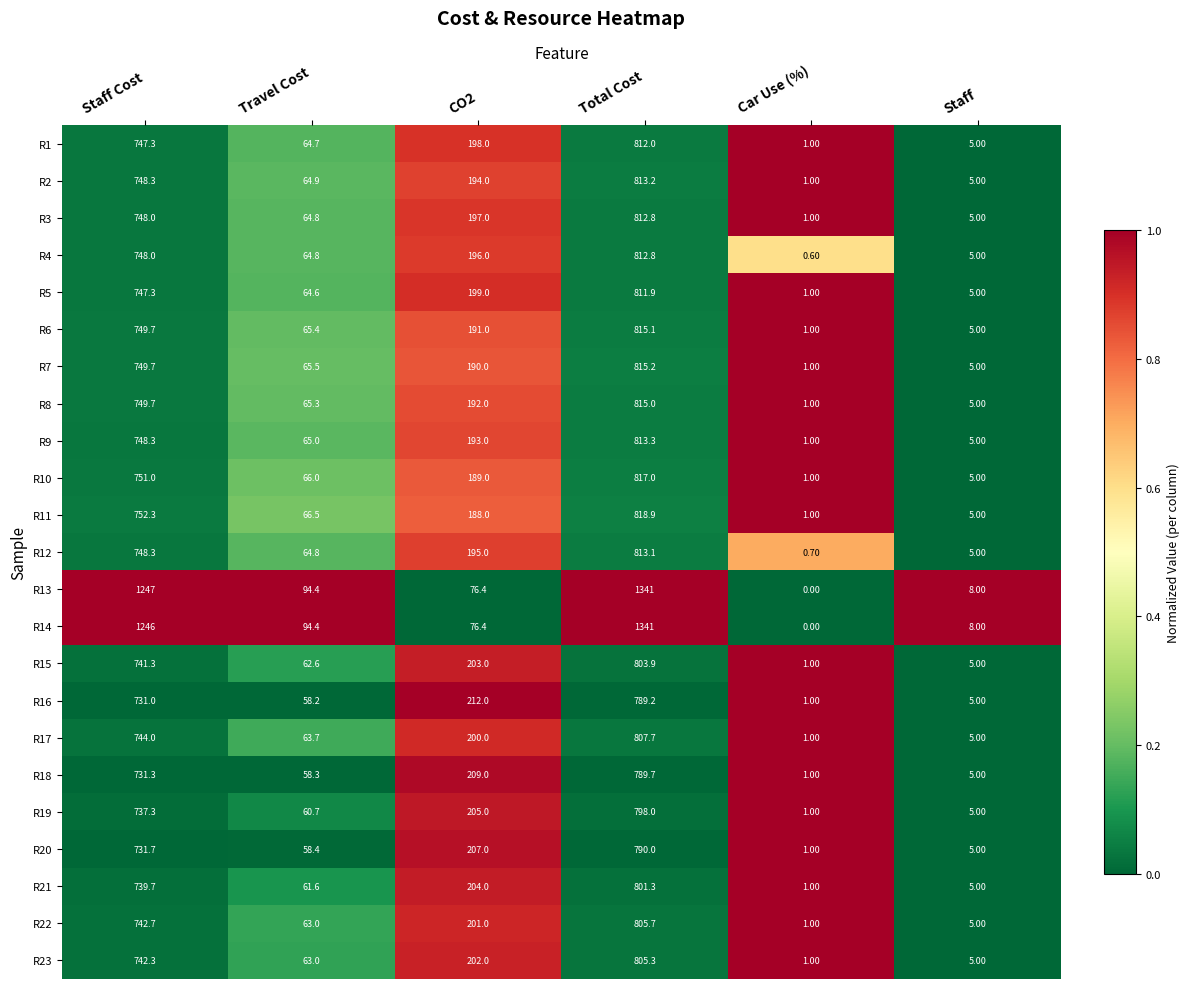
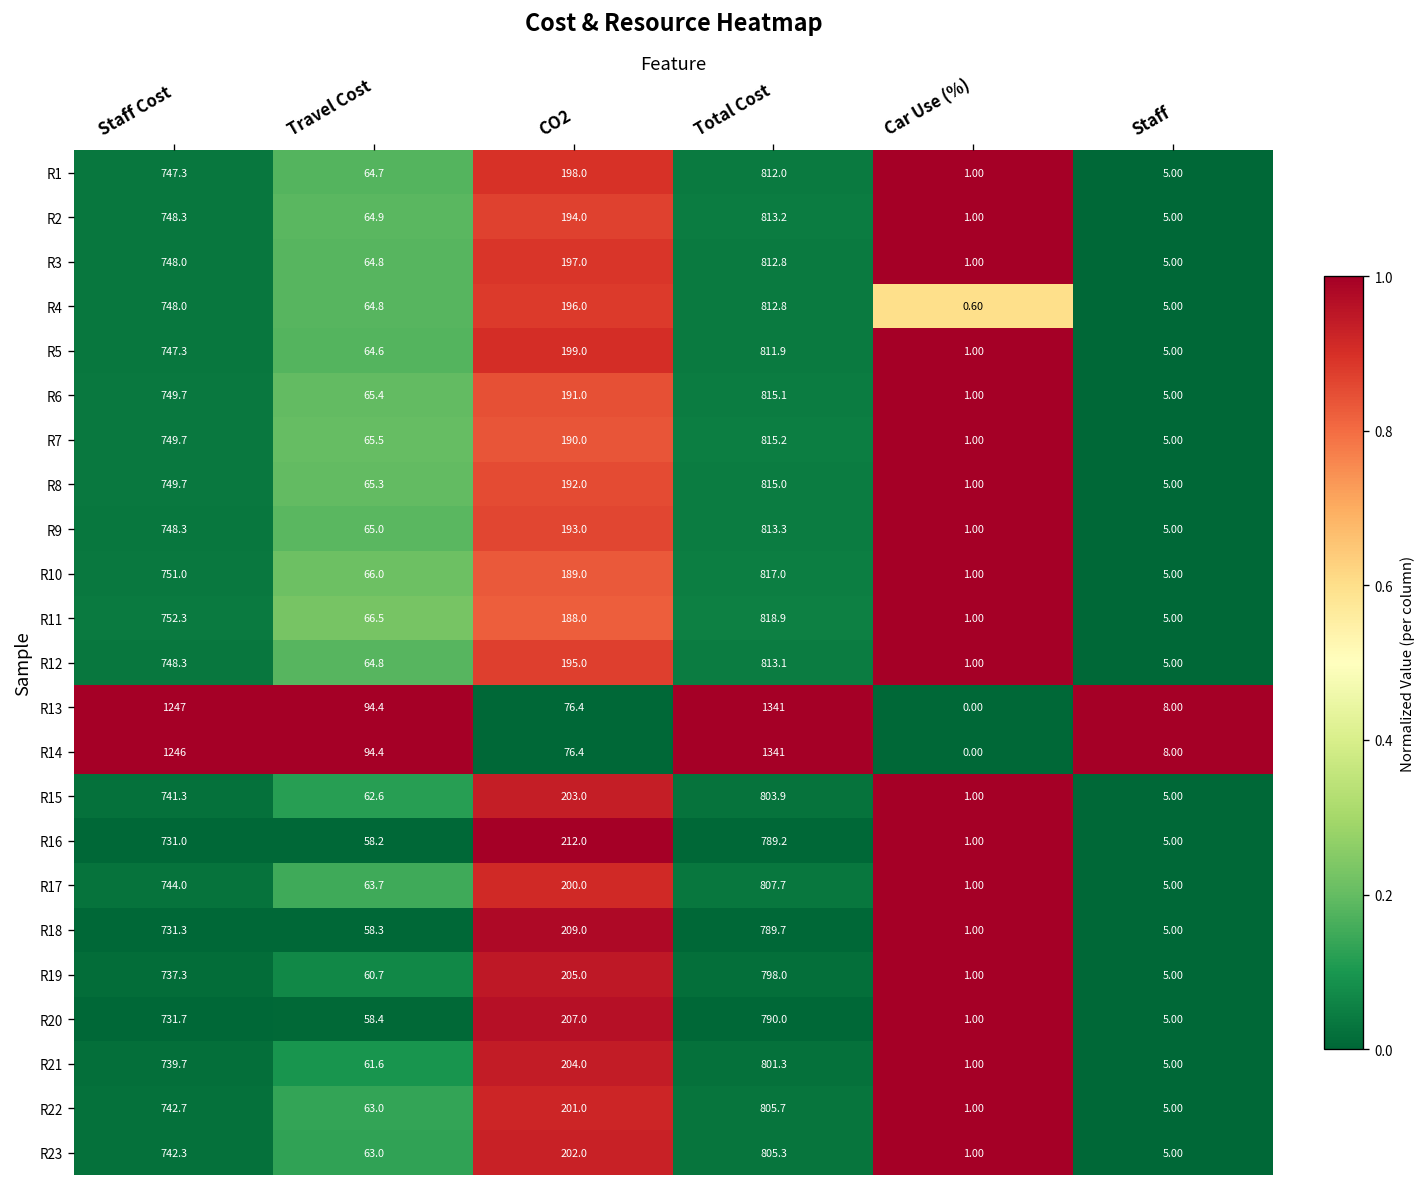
  {
    "R1": {
      "Staff Cost": 747.3,
      "Travel Cost": 64.7,
      "CO2": 198.0,
      "Total Cost": 812.0,
      "Car Use (%)": 1.00,
      "Staff": 5.00
    },
    "R2": {
      "Staff Cost": 748.3,
      "Travel Cost": 64.9,
      "CO2": 194.0,
      "Total Cost": 813.2,
      "Car Use (%)": 1.00,
      "Staff": 5.00
    },
    "R3": {
      "Staff Cost": 748.0,
      "Travel Cost": 64.8,
      "CO2": 197.0,
      "Total Cost": 812.8,
      "Car Use (%)": 1.00,
      "Staff": 5.00
    },
    "R4": {
      "Staff Cost": 748.0,
      "Travel Cost": 64.8,
      "CO2": 196.0,
      "Total Cost": 812.8,
      "Car Use (%)": 0.60,
      "Staff": 5.00
    },
    "R5": {
      "Staff Cost": 747.3,
      "Travel Cost": 64.6,
      "CO2": 199.0,
      "Total Cost": 811.9,
      "Car Use (%)": 1.00,
      "Staff": 5.00
    },
    "R6": {
      "Staff Cost": 749.7,
      "Travel Cost": 65.4,
      "CO2": 191.0,
      "Total Cost": 815.1,
      "Car Use (%)": 1.00,
      "Staff": 5.00
    },
    "R7": {
      "Staff Cost": 749.7,
      "Travel Cost": 65.5,
      "CO2": 190.0,
      "Total Cost": 815.2,
      "Car Use (%)": 1.00,
      "Staff": 5.00
    },
    "R8": {
      "Staff Cost": 749.7,
      "Travel Cost": 65.3,
      "CO2": 192.0,
      "Total Cost": 815.0,
      "Car Use (%)": 1.00,
      "Staff": 5.00
    },
    "R9": {
      "Staff Cost": 748.3,
      "Travel Cost": 65.0,
      "CO2": 193.0,
      "Total Cost": 813.3,
      "Car Use (%)": 1.00,
      "Staff": 5.00
    },
    "R10": {
      "Staff Cost": 751.0,
      "Travel Cost": 66.0,
      "CO2": 189.0,
      "Total Cost": 817.0,
      "Car Use (%)": 1.00,
      "Staff": 5.00
    },
    "R11": {
      "Staff Cost": 752.3,
      "Travel Cost": 66.5,
      "CO2": 188.0,
      "Total Cost": 818.9,
      "Car Use (%)": 1.00,
      "Staff": 5.00
    },
    "R12": {
      "Staff Cost": 748.3,
      "Travel Cost": 64.8,
      "CO2": 195.0,
      "Total Cost": 813.1,
-     "Car Use (%)": 0.70,
+     "Car Use (%)": 1.00,
      "Staff": 5.00
    },
    "R13": {
      "Staff Cost": 1247,
      "Travel Cost": 94.4,
      "CO2": 76.4,
      "Total Cost": 1341,
      "Car Use (%)": 0.00,
      "Staff": 8.00
    },
    "R14": {
      "Staff Cost": 1246,
      "Travel Cost": 94.4,
      "CO2": 76.4,
      "Total Cost": 1341,
      "Car Use (%)": 0.00,
      "Staff": 8.00
    },
    "R15": {
      "Staff Cost": 741.3,
      "Travel Cost": 62.6,
      "CO2": 203.0,
      "Total Cost": 803.9,
      "Car Use (%)": 1.00,
      "Staff": 5.00
    },
    "R16": {
      "Staff Cost": 731.0,
      "Travel Cost": 58.2,
      "CO2": 212.0,
      "Total Cost": 789.2,
      "Car Use (%)": 1.00,
      "Staff": 5.00
    },
    "R17": {
      "Staff Cost": 744.0,
      "Travel Cost": 63.7,
      "CO2": 200.0,
      "Total Cost": 807.7,
      "Car Use (%)": 1.00,
      "Staff": 5.00
    },
    "R18": {
      "Staff Cost": 731.3,
      "Travel Cost": 58.3,
      "CO2": 209.0,
      "Total Cost": 789.7,
      "Car Use (%)": 1.00,
      "Staff": 5.00
    },
    "R19": {
      "Staff Cost": 737.3,
      "Travel Cost": 60.7,
      "CO2": 205.0,
      "Total Cost": 798.0,
      "Car Use (%)": 1.00,
      "Staff": 5.00
    },
    "R20": {
      "Staff Cost": 731.7,
      "Travel Cost": 58.4,
      "CO2": 207.0,
      "Total Cost": 790.0,
      "Car Use (%)": 1.00,
      "Staff": 5.00
    },
    "R21": {
      "Staff Cost": 739.7,
      "Travel Cost": 61.6,
      "CO2": 204.0,
      "Total Cost": 801.3,
      "Car Use (%)": 1.00,
      "Staff": 5.00
    },
    "R22": {
      "Staff Cost": 742.7,
      "Travel Cost": 63.0,
      "CO2": 201.0,
      "Total Cost": 805.7,
      "Car Use (%)": 1.00,
      "Staff": 5.00
    },
    "R23": {
      "Staff Cost": 742.3,
      "Travel Cost": 63.0,
      "CO2": 202.0,
      "Total Cost": 805.3,
      "Car Use (%)": 1.00,
      "Staff": 5.00
    }
  }
